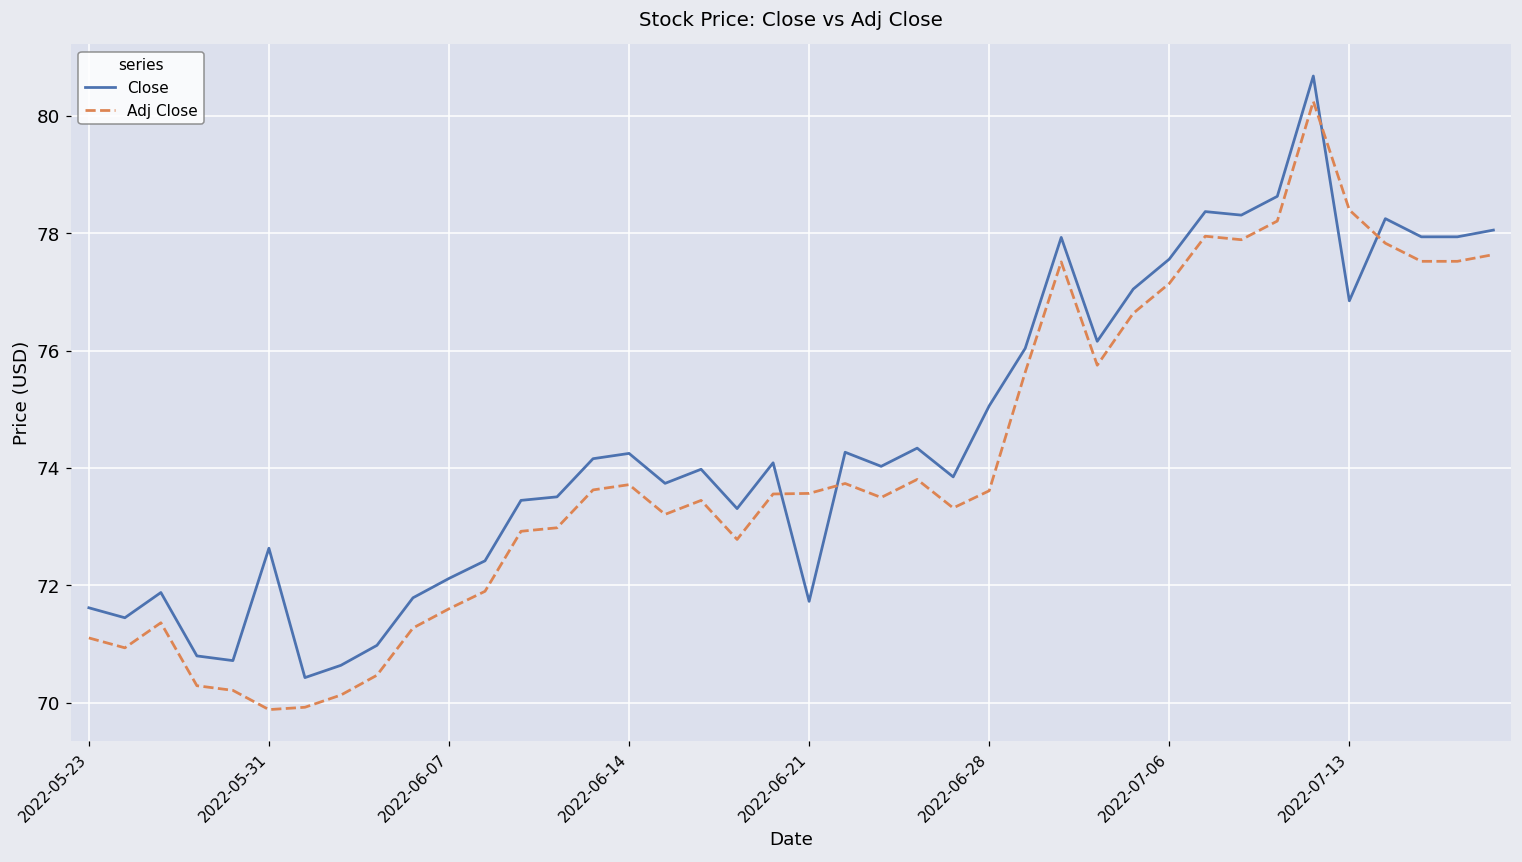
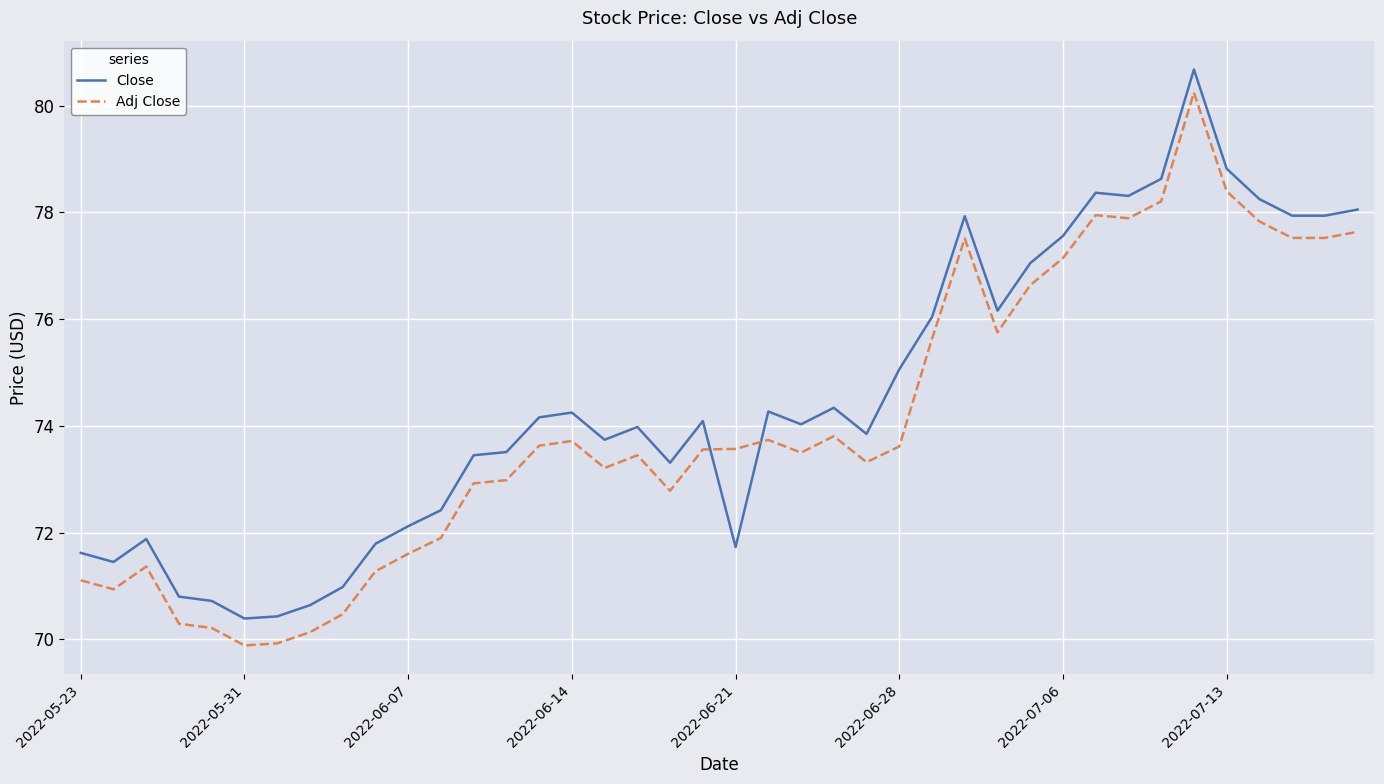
  {
    "Close": {
      "2022-05-23": 71.6,
-     "2022-05-31": 72.6,
+     "2022-05-31": 70.4,
      "2022-06-07": 72.1,
      "2022-06-14": 74.3,
      "2022-06-21": 71.7,
      "2022-06-28": 75.1,
      "2022-07-06": 77.6,
-     "2022-07-13": 76.9
+     "2022-07-13": 78.8
    },
    "Adj Close": {
      "2022-05-23": 71.1,
      "2022-05-31": 69.9,
      "2022-06-07": 71.6,
      "2022-06-14": 73.7,
      "2022-06-21": 73.6,
      "2022-06-28": 73.6,
      "2022-07-06": 77.1,
      "2022-07-13": 78.4
    }
  }
